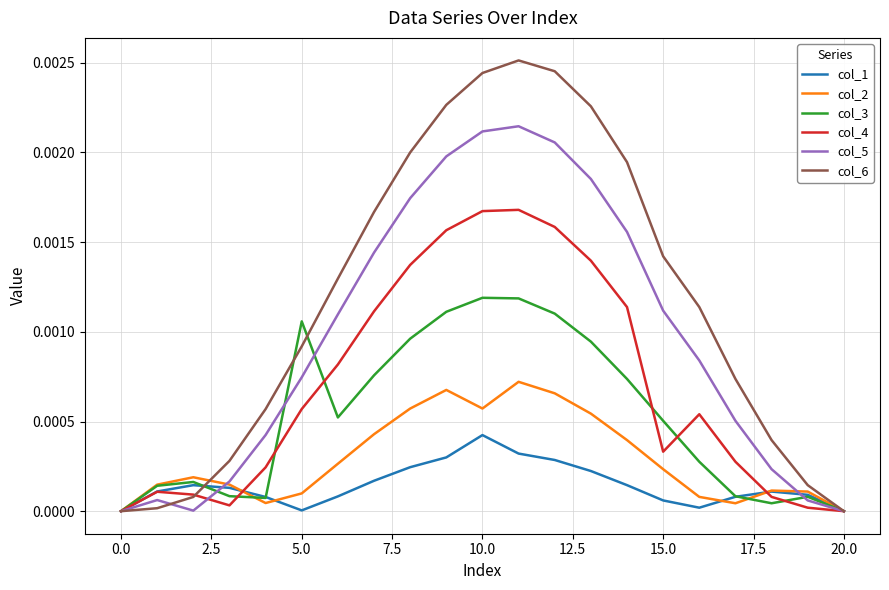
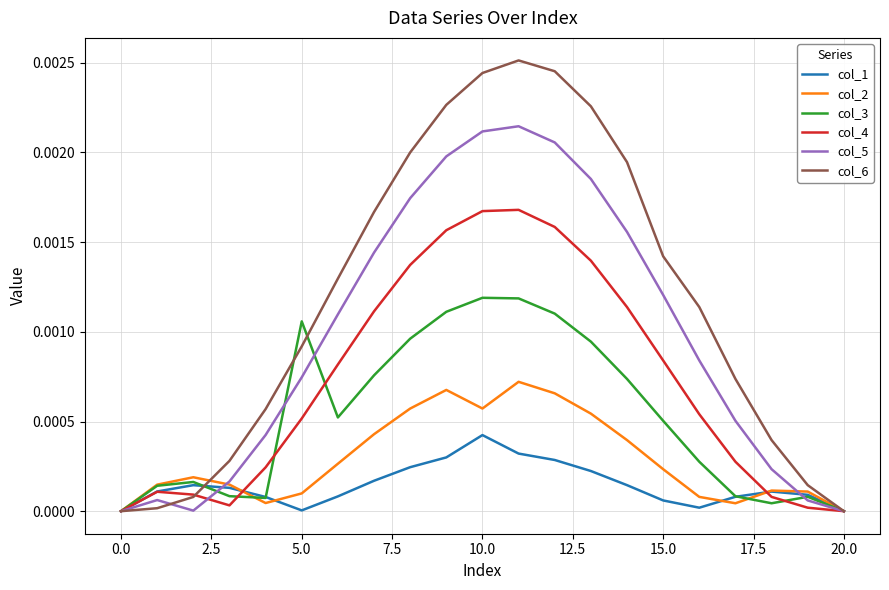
  {
    "col_1": {
      "5.0": 0.00000,
      "10.0": 0.00042,
      "15.0": 0.00006
    },
    "col_2": {
      "5.0": 0.00010,
      "10.0": 0.00057,
      "15.0": 0.00023
    },
    "col_3": {
      "5.0": 0.00106,
      "10.0": 0.00119,
      "15.0": 0.00050
    },
    "col_4": {
-     "5.0": 0.00057,
+     "5.0": 0.00052,
      "10.0": 0.00167,
-     "15.0": 0.00033
+     "15.0": 0.00084
    },
    "col_5": {
      "5.0": 0.00075,
      "10.0": 0.00212,
-     "15.0": 0.00112
+     "15.0": 0.00121
    },
    "col_6": {
      "5.0": 0.00092,
      "10.0": 0.00244,
      "15.0": 0.00142
    }
  }
